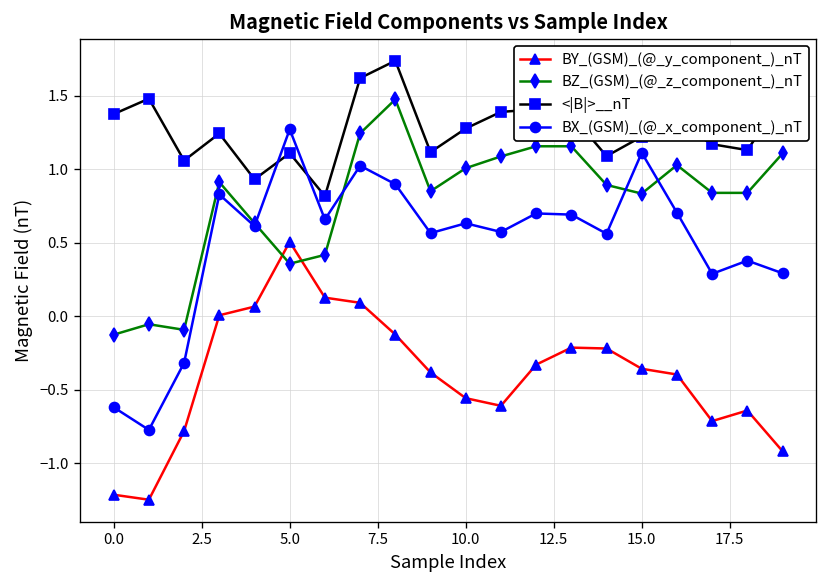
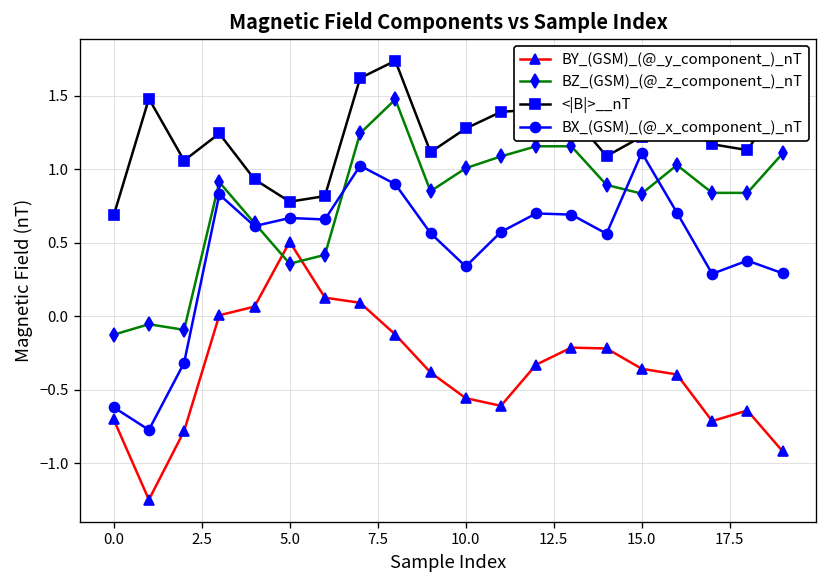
  {
    "BY_(GSM)_(@_y_component_)_nT": {
-     "0.0": -1.21,
+     "0.0": -0.70,
      "5.0": 0.51,
      "10.0": -0.56,
      "15.0": -0.36
    },
    "BZ_(GSM)_(@_z_component_)_nT": {
      "0.0": -0.13,
      "5.0": 0.36,
      "10.0": 1.01,
      "15.0": 0.84
    },
    "<|B|>__nT": {
-     "0.0": 1.38,
-     "5.0": 1.11,
+     "0.0": 0.69,
+     "5.0": 0.78,
      "10.0": 1.28
    },
    "BX_(GSM)_(@_x_component_)_nT": {
      "0.0": -0.62,
-     "5.0": 1.27,
-     "10.0": 0.63,
+     "5.0": 0.67,
+     "10.0": 0.34,
      "15.0": 1.11
    }
  }
